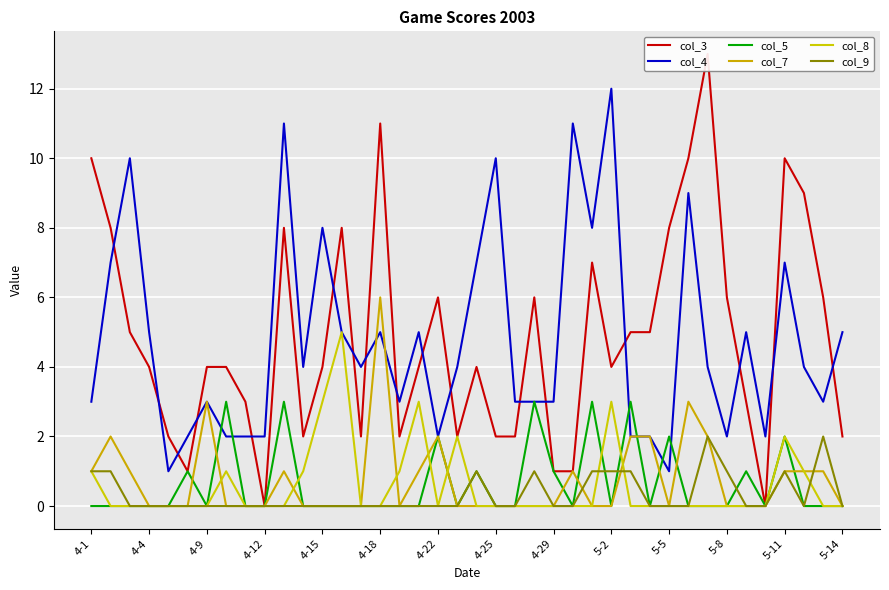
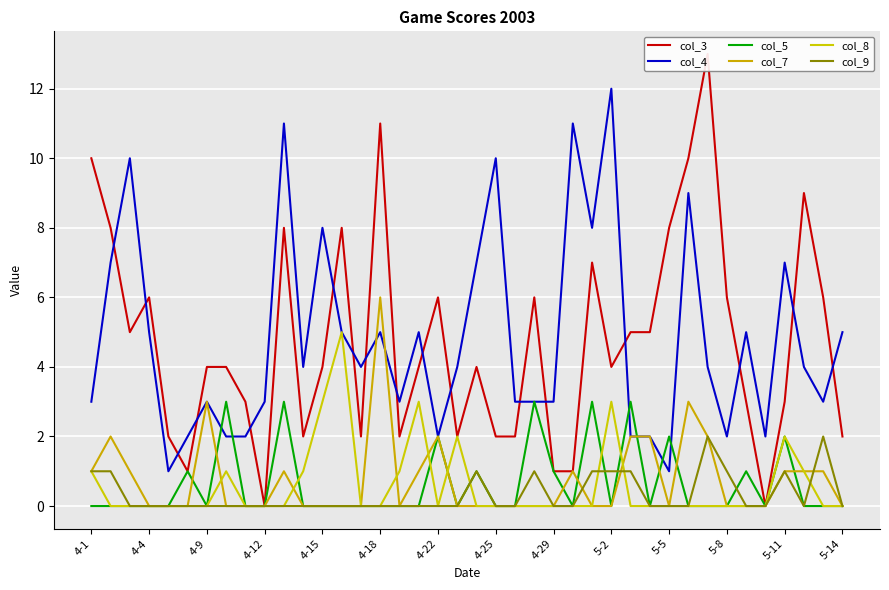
  {
    "col_3": {
      "4-1": 10,
-     "4-4": 4,
+     "4-4": 6,
      "4-9": 4,
      "4-15": 4,
      "4-18": 11,
      "4-22": 6,
      "4-25": 2,
      "5-2": 4,
      "5-5": 8,
      "5-8": 6,
-     "5-11": 10,
+     "5-11": 3,
      "5-14": 2
    },
    "col_4": {
      "4-1": 3,
      "4-4": 5,
-     "4-12": 2,
+     "4-12": 3,
      "4-15": 8,
      "4-18": 5,
      "4-25": 10,
      "4-29": 3,
      "5-2": 12,
      "5-5": 1,
      "5-8": 2,
      "5-11": 7,
      "5-14": 5
    },
    "col_5": {
      "4-1": 0,
      "5-5": 2
    },
    "col_9": {
      "5-2": 1,
      "5-8": 1
    }
  }
